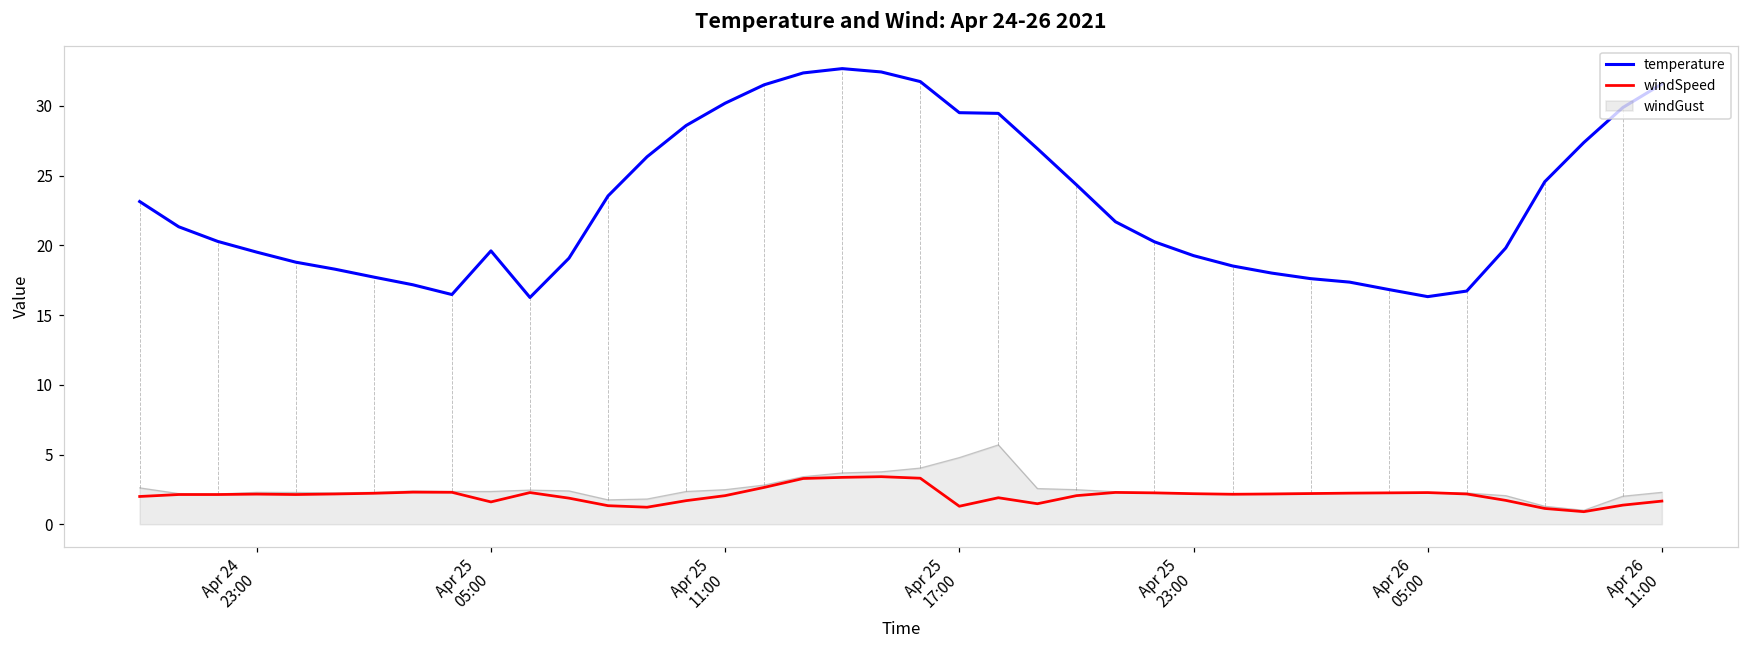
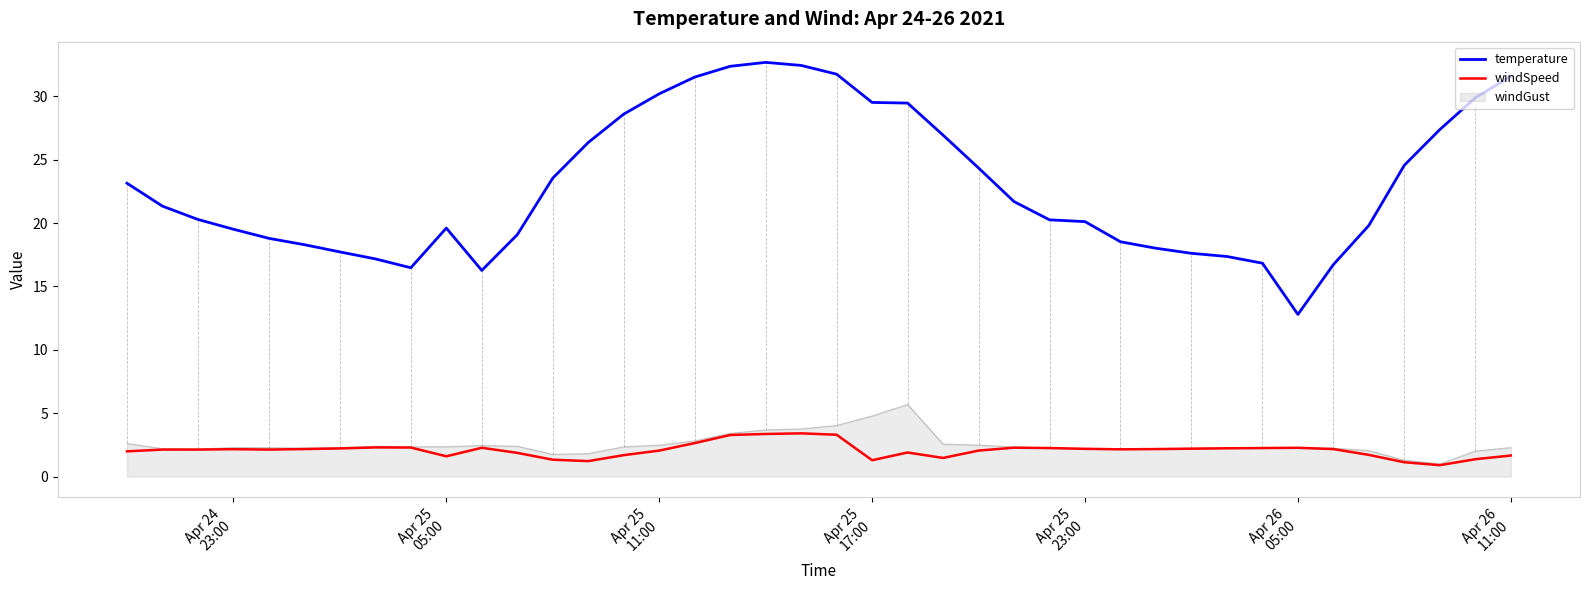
  {
    "temperature": {
      "Apr 24 23:00": 19.5,
      "Apr 25 05:00": 19.6,
      "Apr 25 11:00": 30.2,
      "Apr 25 17:00": 29.5,
-     "Apr 25 23:00": 19.3,
-     "Apr 26 05:00": 16.3
+     "Apr 25 23:00": 20.1,
+     "Apr 26 05:00": 12.8
    },
    "windSpeed": {
      "Apr 25 05:00": 1.6,
      "Apr 25 11:00": 2.1,
      "Apr 25 17:00": 1.3,
      "Apr 26 11:00": 1.7
    }
  }
